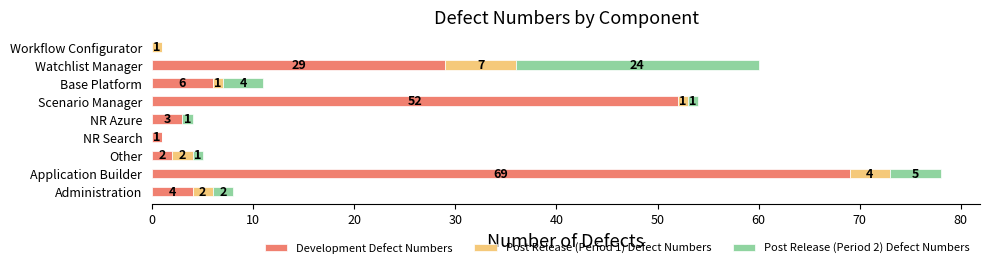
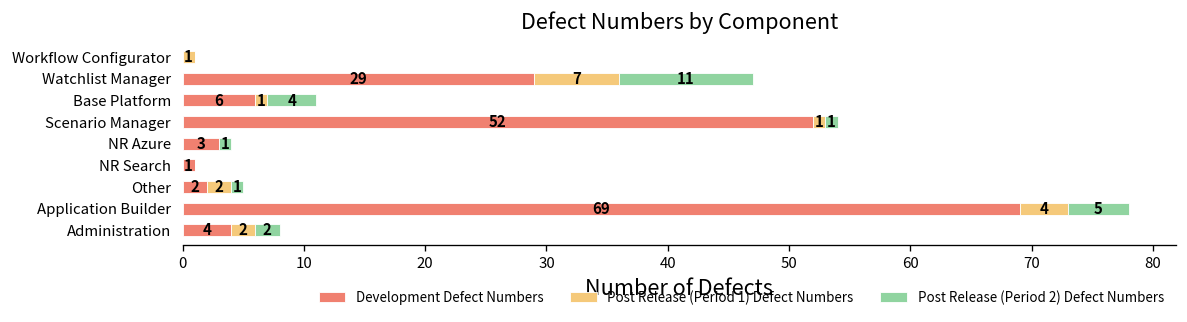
  {
    "Development Defect Numbers": {
      "Watchlist Manager": 29,
      "Base Platform": 6,
      "Scenario Manager": 52,
      "NR Azure": 3,
      "NR Search": 1,
      "Other": 2,
      "Application Builder": 69,
      "Administration": 4
    },
    "Post Release (Period 1) Defect Numbers": {
      "Workflow Configurator": 1,
      "Watchlist Manager": 7,
      "Base Platform": 1,
      "Scenario Manager": 1,
      "Other": 2,
      "Application Builder": 4,
      "Administration": 2
    },
    "Post Release (Period 2) Defect Numbers": {
-     "Watchlist Manager": 24,
+     "Watchlist Manager": 11,
      "Base Platform": 4,
      "Scenario Manager": 1,
      "NR Azure": 1,
      "Other": 1,
      "Application Builder": 5,
      "Administration": 2
    }
  }
